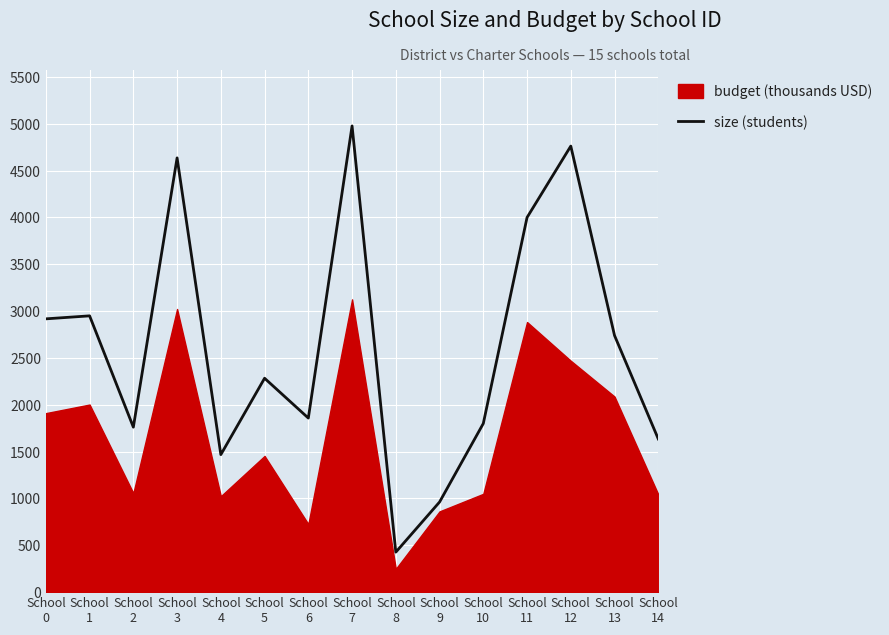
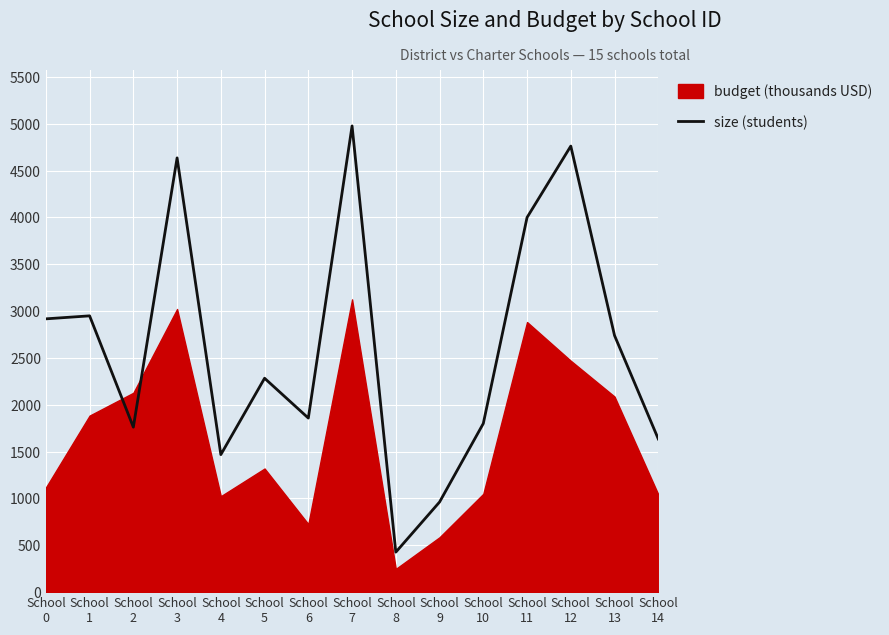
  {
    "budget (thousands USD)": {
-     "School 0": 1900,
-     "School 1": 2000,
-     "School 2": 1100,
+     "School 0": 1100,
+     "School 1": 1900,
+     "School 2": 2100,
      "School 3": 3000,
      "School 4": 1000,
-     "School 5": 1500,
+     "School 5": 1300,
      "School 6": 700,
      "School 7": 3100,
      "School 8": 200,
-     "School 9": 900,
+     "School 9": 600,
      "School 10": 1000,
      "School 11": 2900,
      "School 12": 2500,
      "School 13": 2100,
      "School 14": 1000
    },
    "size (students)": {
      "School 0": 2900,
      "School 1": 2900,
      "School 2": 1800,
      "School 3": 4600,
      "School 4": 1500,
      "School 5": 2300,
      "School 6": 1900,
      "School 7": 5000,
      "School 8": 400,
      "School 9": 1000,
      "School 10": 1800,
      "School 11": 4000,
      "School 12": 4800,
      "School 13": 2700,
      "School 14": 1600
    }
  }
